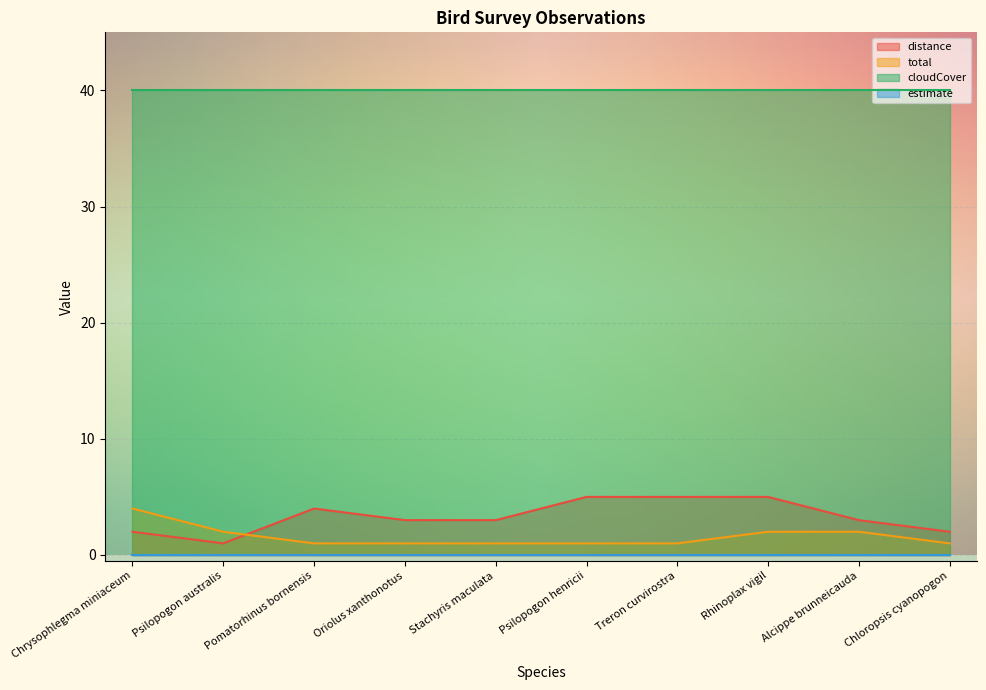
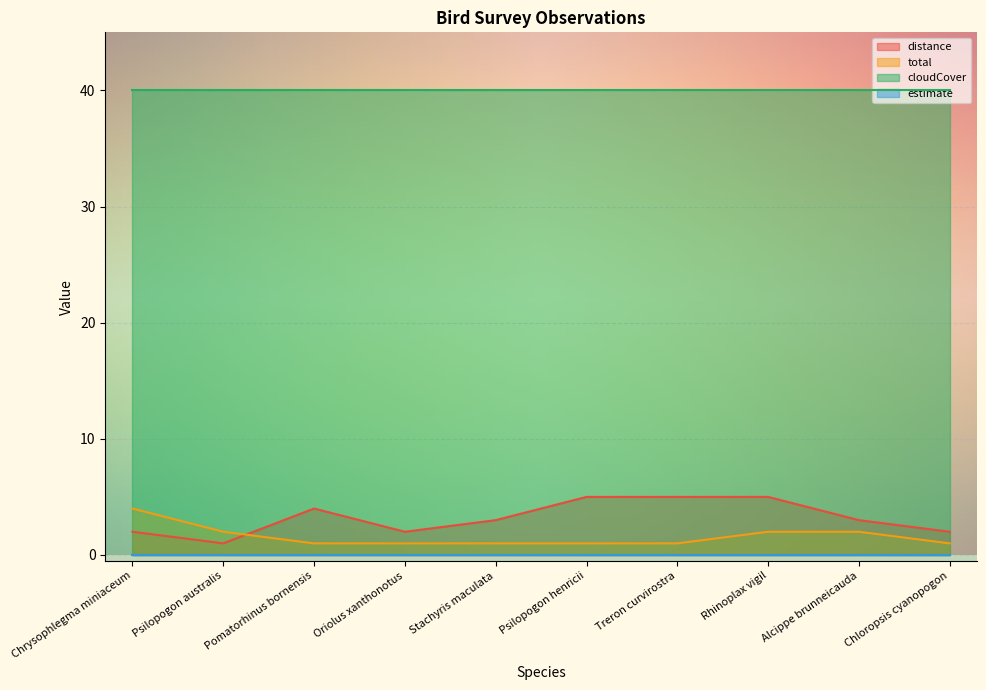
  {
    "distance": {
      "Chrysophlegma miniaceum": 2,
      "Psilopogon australis": 1,
      "Pomatorhinus bornensis": 4,
-     "Oriolus xanthonotus": 3,
+     "Oriolus xanthonotus": 2,
      "Stachyris maculata": 3,
      "Psilopogon henricii": 5,
      "Treron curvirostra": 5,
      "Rhinoplax vigil": 5,
      "Alcippe brunneicauda": 3,
      "Chloropsis cyanopogon": 2
    },
    "total": {
      "Chrysophlegma miniaceum": 4,
      "Psilopogon australis": 2,
      "Pomatorhinus bornensis": 1,
      "Oriolus xanthonotus": 1,
      "Stachyris maculata": 1,
      "Psilopogon henricii": 1,
      "Treron curvirostra": 1,
      "Rhinoplax vigil": 2,
      "Alcippe brunneicauda": 2,
      "Chloropsis cyanopogon": 1
    },
    "cloudCover": {
      "Chrysophlegma miniaceum": 40,
      "Psilopogon australis": 40,
      "Pomatorhinus bornensis": 40,
      "Oriolus xanthonotus": 40,
      "Stachyris maculata": 40,
      "Psilopogon henricii": 40,
      "Treron curvirostra": 40,
      "Rhinoplax vigil": 40,
      "Alcippe brunneicauda": 40
    },
    "estimate": {
      "Chrysophlegma miniaceum": 0,
      "Psilopogon australis": 0,
      "Pomatorhinus bornensis": 0,
      "Oriolus xanthonotus": 0,
      "Stachyris maculata": 0,
      "Psilopogon henricii": 0,
      "Treron curvirostra": 0,
      "Rhinoplax vigil": 0,
      "Alcippe brunneicauda": 0,
      "Chloropsis cyanopogon": 0
    }
  }
